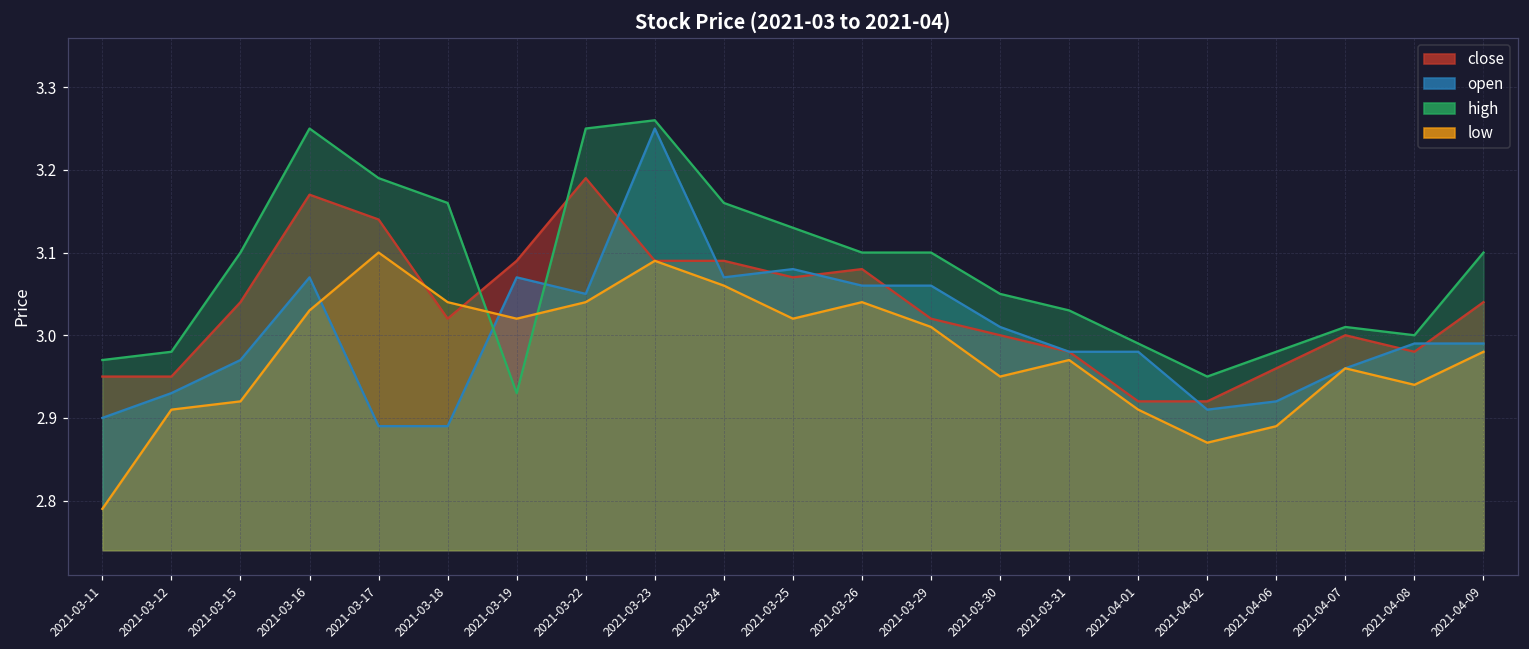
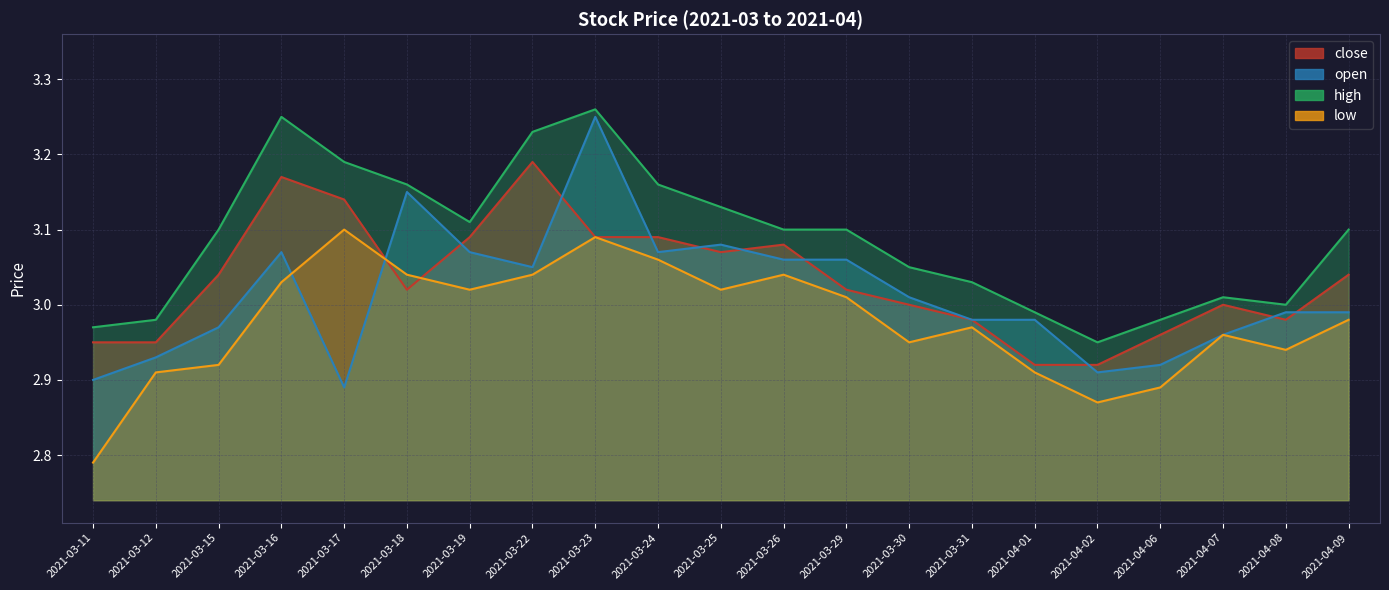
  {
    "close": {
      "2021-03-11": 2.95,
      "2021-03-12": 2.95,
      "2021-03-15": 3.04,
      "2021-03-16": 3.17,
      "2021-03-17": 3.14,
      "2021-03-18": 3.02,
      "2021-03-19": 3.09,
      "2021-03-22": 3.19,
      "2021-03-24": 3.09,
      "2021-03-25": 3.07,
      "2021-03-26": 3.08,
      "2021-03-29": 3.02,
      "2021-03-30": 3.00,
      "2021-04-01": 2.92,
      "2021-04-02": 2.92,
      "2021-04-06": 2.96,
      "2021-04-07": 3.00,
      "2021-04-08": 2.98,
      "2021-04-09": 3.04
    },
    "open": {
      "2021-03-11": 2.90,
      "2021-03-12": 2.93,
      "2021-03-15": 2.97,
      "2021-03-16": 3.07,
      "2021-03-17": 2.89,
-     "2021-03-18": 2.89,
+     "2021-03-18": 3.15,
      "2021-03-19": 3.07,
      "2021-03-22": 3.05,
      "2021-03-23": 3.25,
      "2021-03-24": 3.07,
      "2021-03-25": 3.08,
      "2021-03-26": 3.06,
      "2021-03-29": 3.06,
      "2021-03-30": 3.01,
      "2021-04-01": 2.98,
      "2021-04-02": 2.91,
      "2021-04-06": 2.92,
      "2021-04-08": 2.99,
      "2021-04-09": 2.99
    },
    "high": {
      "2021-03-11": 2.97,
      "2021-03-12": 2.98,
      "2021-03-15": 3.10,
      "2021-03-16": 3.25,
      "2021-03-17": 3.19,
      "2021-03-18": 3.16,
-     "2021-03-19": 2.93,
-     "2021-03-22": 3.25,
+     "2021-03-19": 3.11,
+     "2021-03-22": 3.23,
      "2021-03-23": 3.26,
      "2021-03-24": 3.16,
      "2021-03-25": 3.13,
      "2021-03-26": 3.10,
      "2021-03-29": 3.10,
      "2021-03-30": 3.05,
      "2021-03-31": 3.03,
      "2021-04-01": 2.99,
      "2021-04-02": 2.95,
      "2021-04-06": 2.98,
      "2021-04-07": 3.01,
      "2021-04-08": 3.00,
      "2021-04-09": 3.10
    },
    "low": {
      "2021-03-11": 2.79,
      "2021-03-12": 2.91,
      "2021-03-15": 2.92,
      "2021-03-16": 3.03,
      "2021-03-17": 3.10,
      "2021-03-18": 3.04,
      "2021-03-19": 3.02,
      "2021-03-22": 3.04,
      "2021-03-24": 3.06,
      "2021-03-25": 3.02,
      "2021-03-26": 3.04,
      "2021-03-29": 3.01,
      "2021-03-30": 2.95,
      "2021-03-31": 2.97,
      "2021-04-01": 2.91,
      "2021-04-02": 2.87,
      "2021-04-06": 2.89,
      "2021-04-08": 2.94,
      "2021-04-09": 2.98
    }
  }
